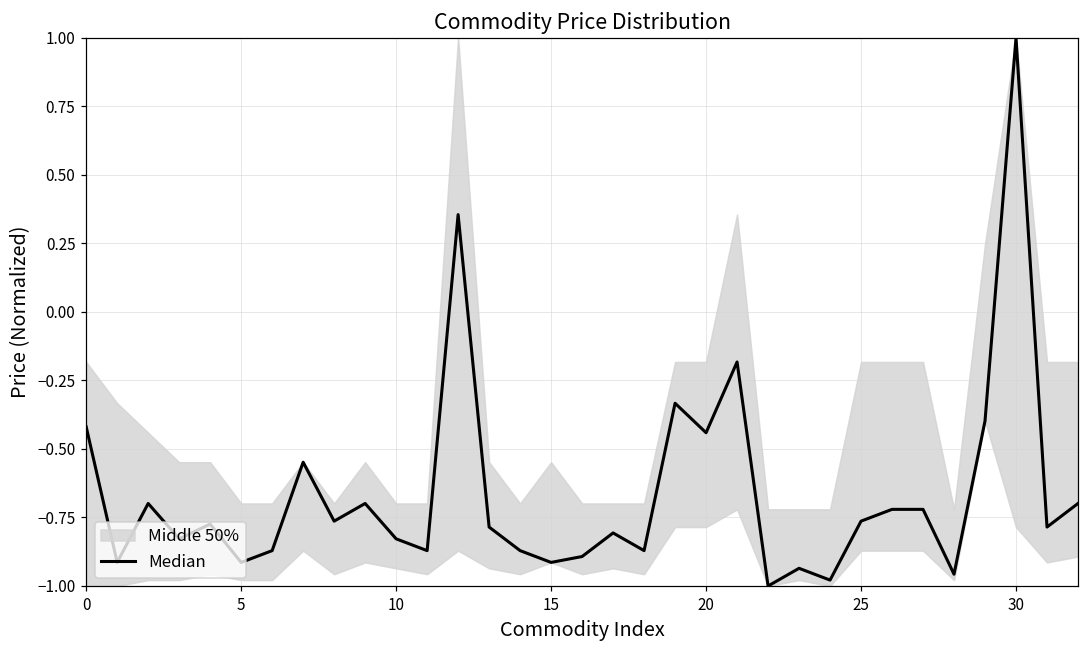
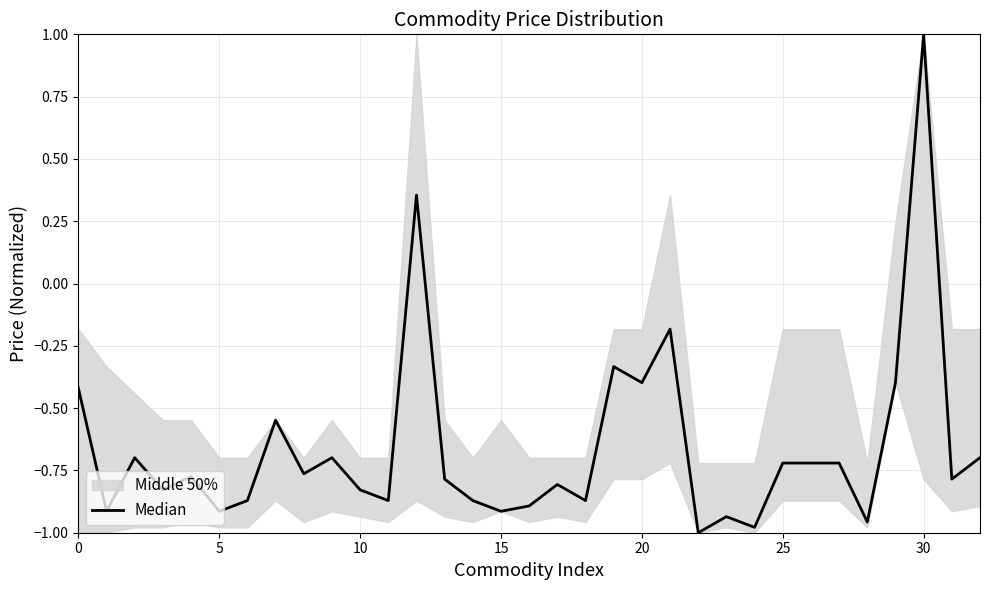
  {
    "Median": {
      "0": -0.42,
      "10": -0.83,
      "15": -0.91,
-     "20": -0.44,
-     "25": -0.76
+     "20": -0.40,
+     "25": -0.72
    }
  }
